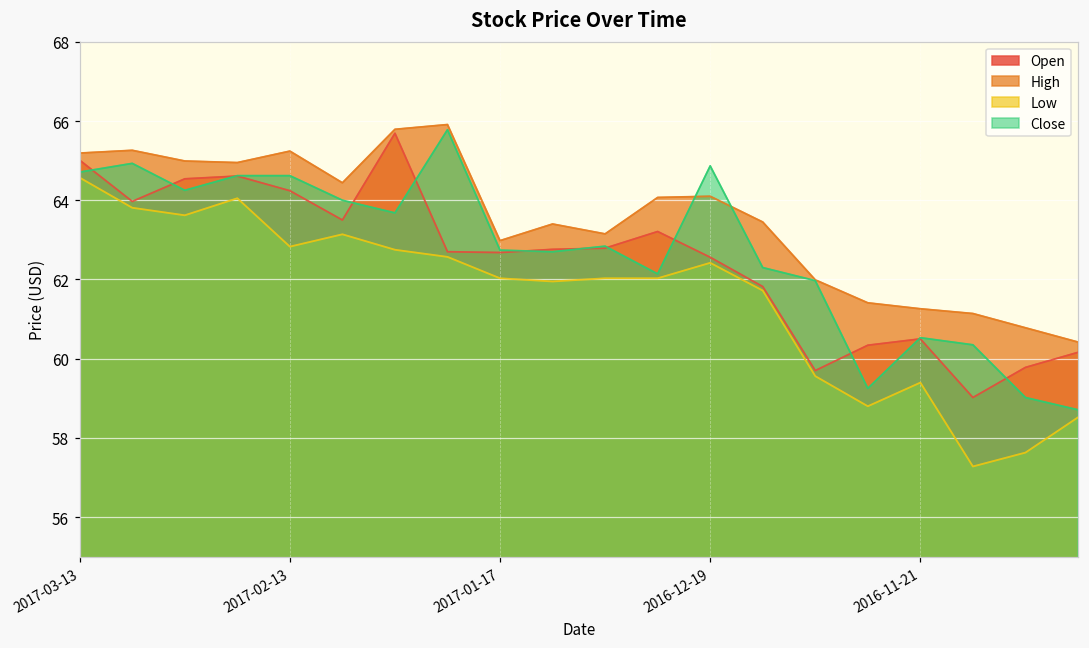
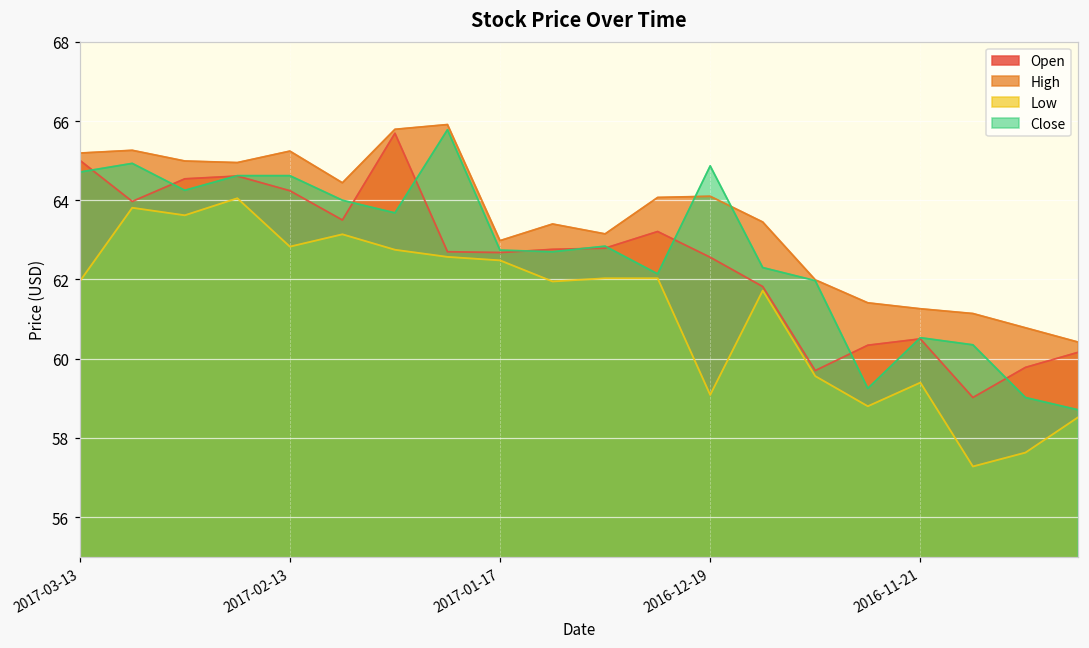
  {
    "Low": {
-     "2017-03-13": 64.6,
+     "2017-03-13": 62.0,
      "2017-02-13": 62.8,
-     "2017-01-17": 62.0,
-     "2016-12-19": 62.4,
+     "2017-01-17": 62.5,
+     "2016-12-19": 59.1,
      "2016-11-21": 59.4
    },
    "Close": {
      "2017-03-13": 64.7,
      "2017-02-13": 64.6,
      "2016-12-19": 64.9
    }
  }
